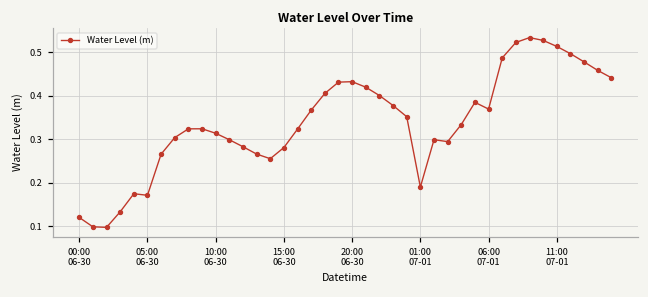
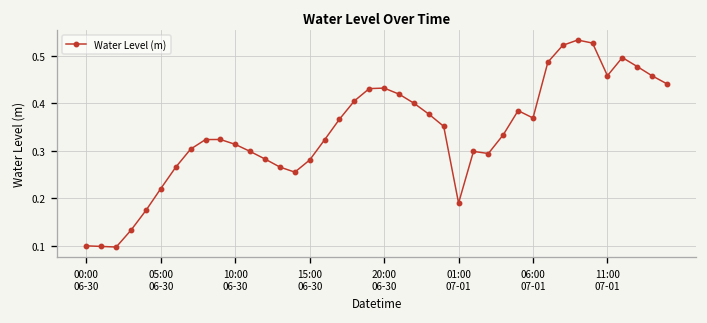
  {
-   "00:00 06-30": 0.12,
-   "05:00 06-30": 0.17,
+   "00:00 06-30": 0.10,
+   "05:00 06-30": 0.22,
    "10:00 06-30": 0.31,
    "15:00 06-30": 0.28,
    "20:00 06-30": 0.43,
    "01:00 07-01": 0.19,
    "06:00 07-01": 0.37,
-   "11:00 07-01": 0.51
+   "11:00 07-01": 0.46
  }
